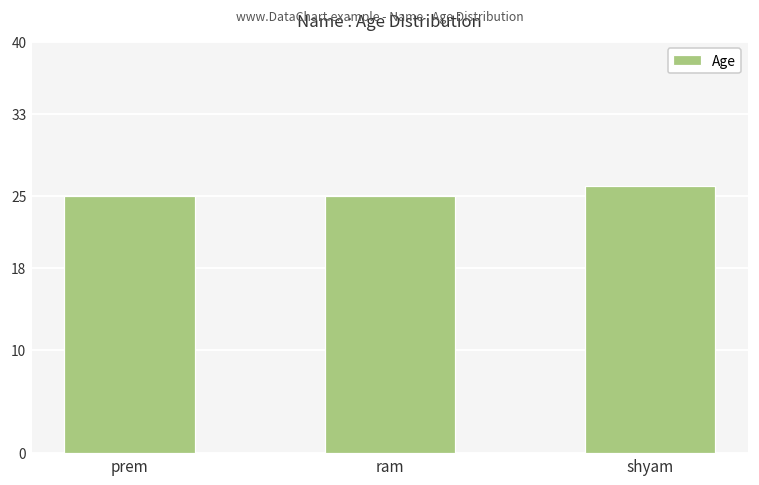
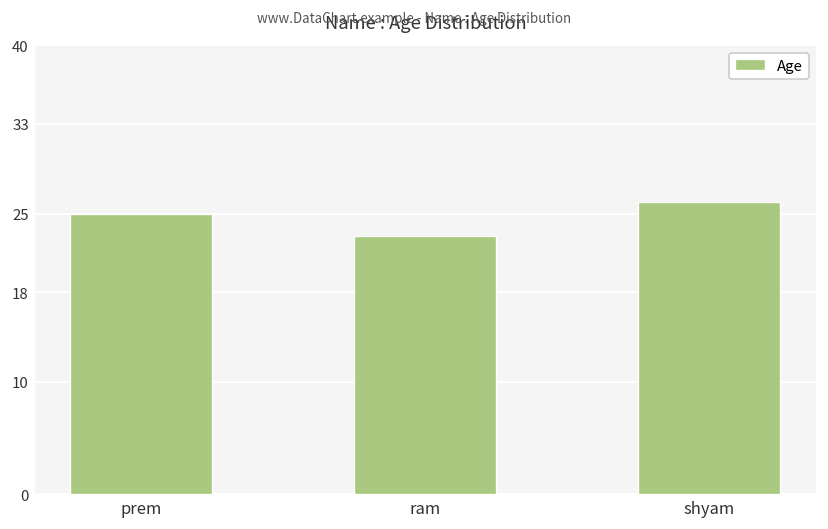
  {
    "prem": 25,
-   "ram": 25,
+   "ram": 23,
    "shyam": 26
  }
